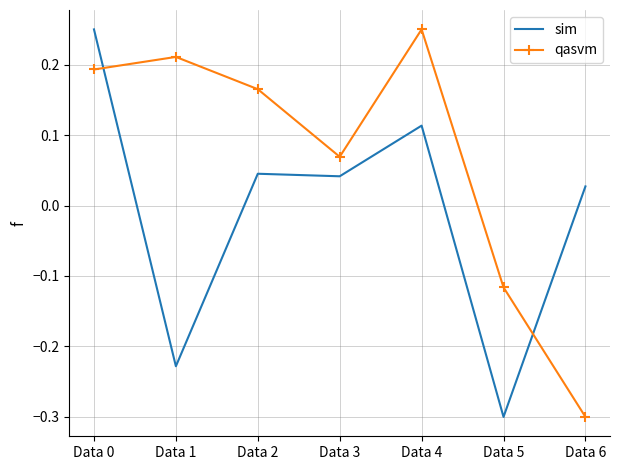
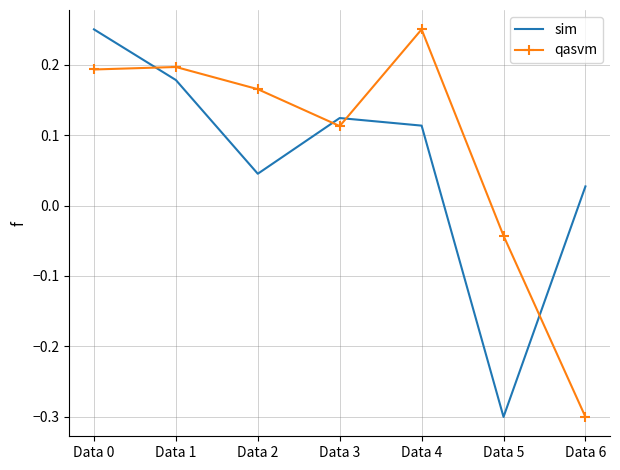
  {
    "sim": {
      "Data 0": 0.25,
-     "Data 1": -0.23,
+     "Data 1": 0.18,
      "Data 2": 0.05,
-     "Data 3": 0.04,
+     "Data 3": 0.12,
      "Data 4": 0.11,
      "Data 5": -0.30,
      "Data 6": 0.03
    },
    "qasvm": {
      "Data 0": 0.19,
-     "Data 1": 0.21,
+     "Data 1": 0.20,
      "Data 2": 0.17,
-     "Data 3": 0.07,
+     "Data 3": 0.11,
      "Data 4": 0.25,
-     "Data 5": -0.12,
+     "Data 5": -0.04,
      "Data 6": -0.30
    }
  }
